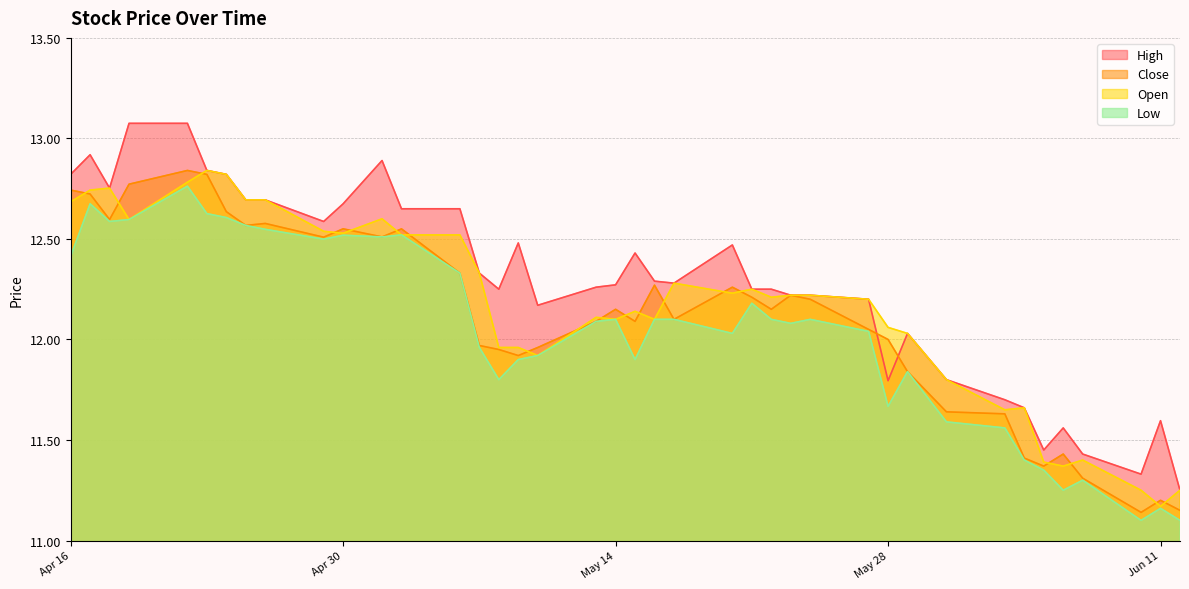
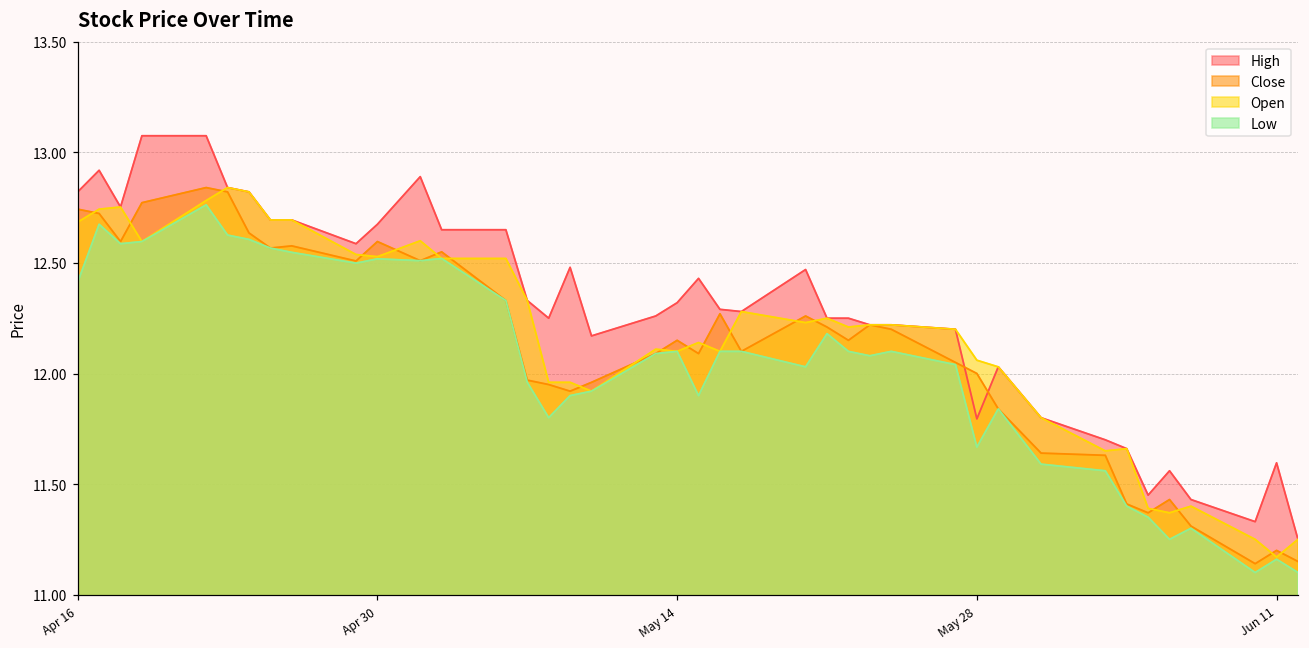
  {
    "High": {
      "Apr 16": 12.82,
      "Apr 30": 12.67,
-     "May 14": 12.27,
+     "May 14": 12.32,
      "May 28": 11.79,
      "Jun 11": 11.60
    },
    "Close": {
      "Apr 16": 12.74,
-     "Apr 30": 12.55,
+     "Apr 30": 12.60,
      "May 14": 12.15,
      "May 28": 12.00,
      "Jun 11": 11.20
    },
    "Open": {
      "Apr 16": 12.68,
      "May 28": 12.06
    },
    "Low": {
      "Apr 16": 12.41,
      "May 28": 11.67
    }
  }
